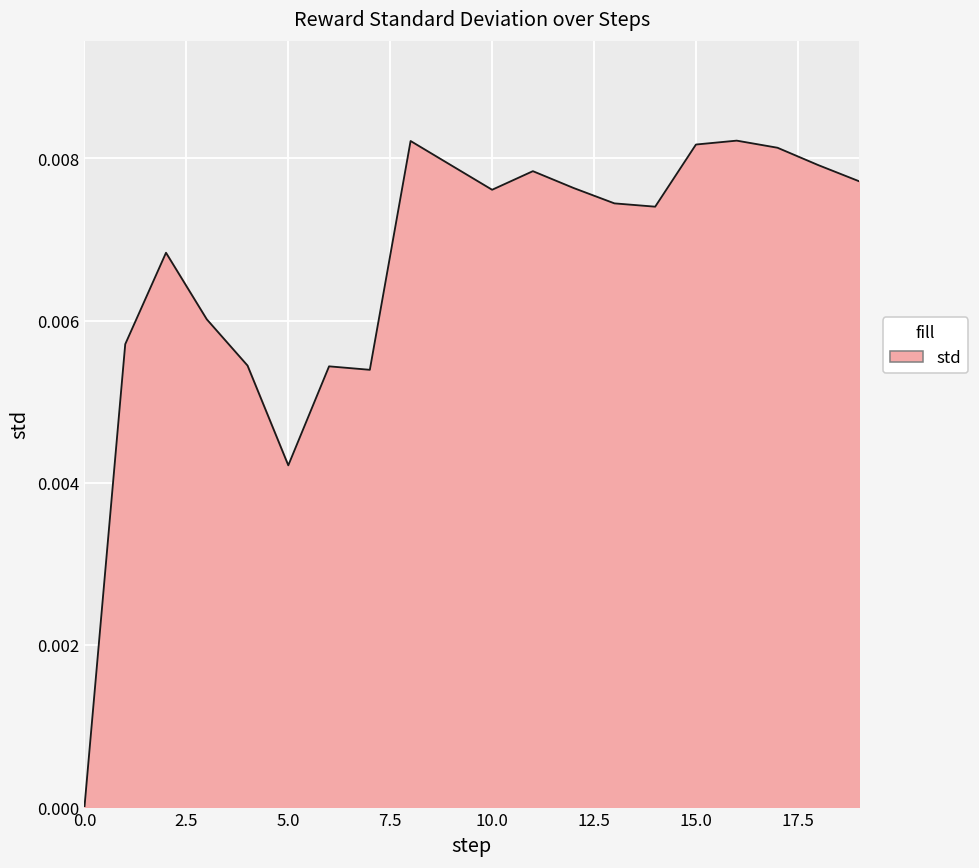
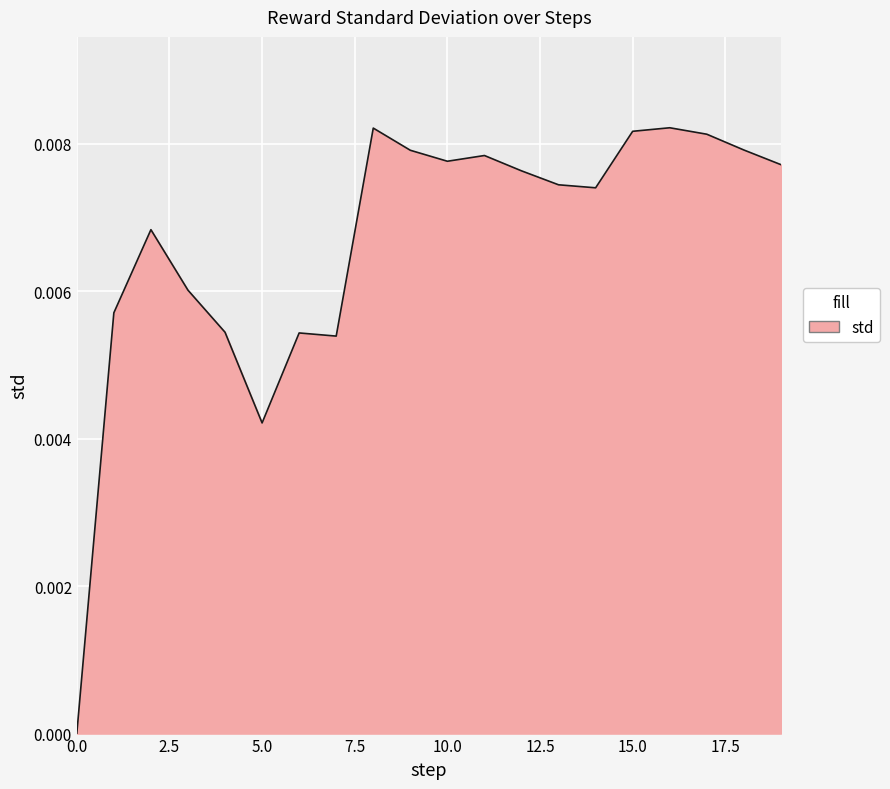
  {
    "0.0": 0.0000,
    "5.0": 0.0042,
-   "10.0": 0.0076,
+   "10.0": 0.0078,
    "15.0": 0.0082
  }
